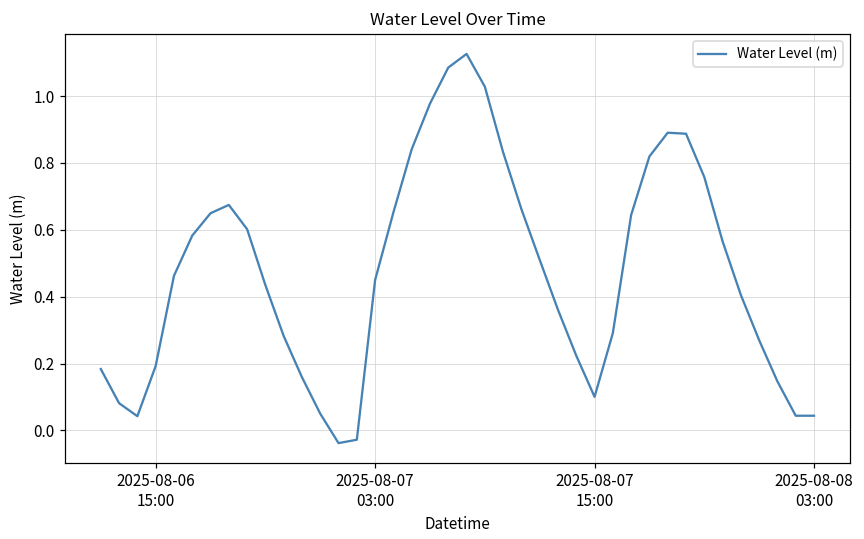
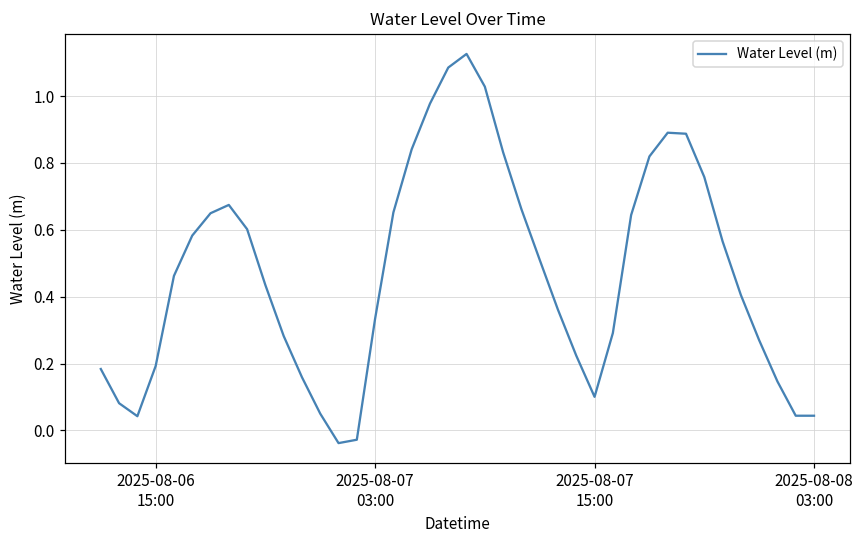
  {
    "2025-08-06 15:00": 0.19,
-   "2025-08-07 03:00": 0.45,
+   "2025-08-07 03:00": 0.33,
    "2025-08-07 15:00": 0.10,
    "2025-08-08 03:00": 0.04
  }
